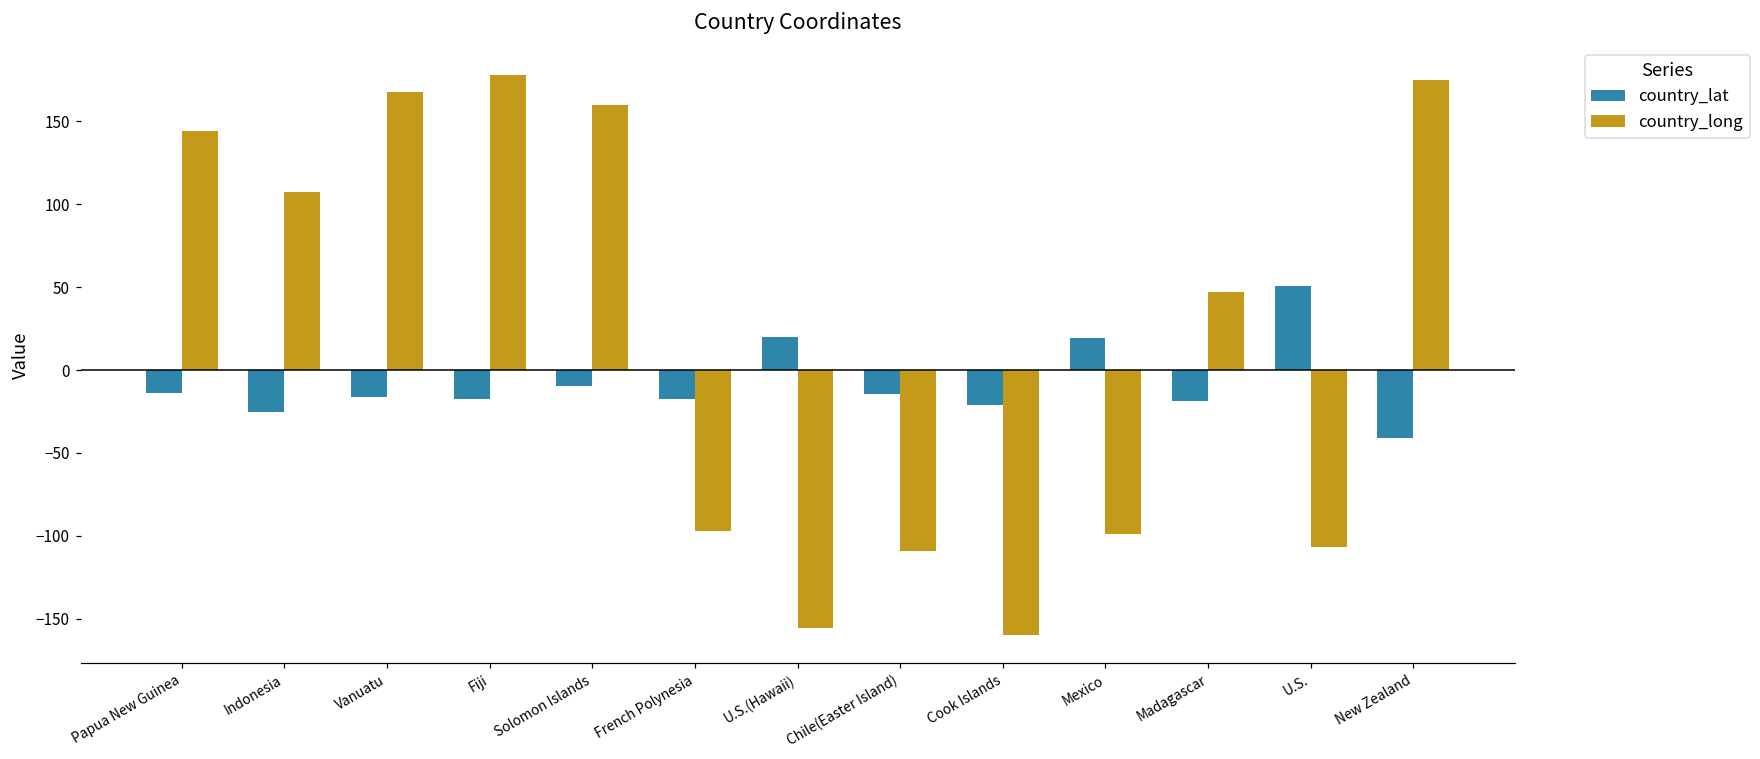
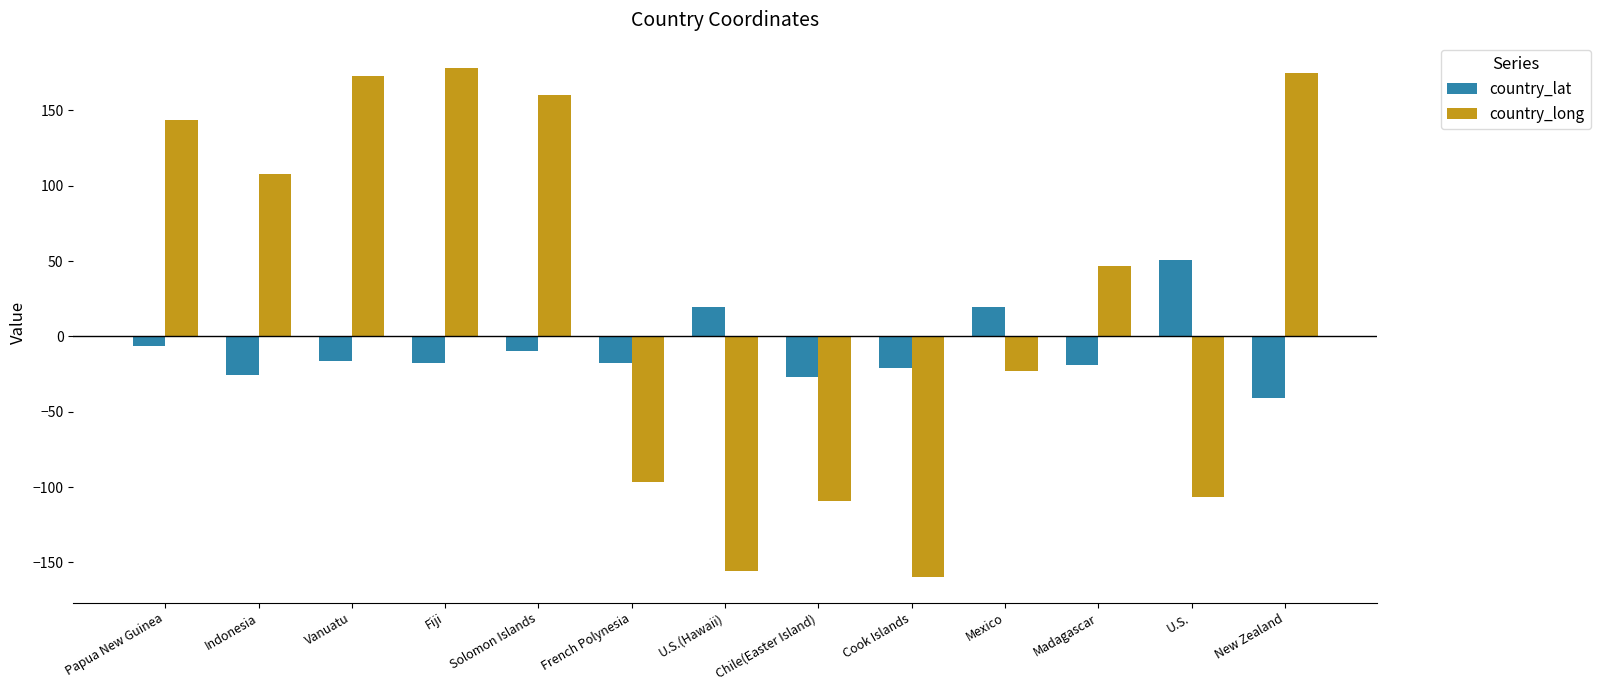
  {
    "country_lat": {
-     "Papua New Guinea": -14,
+     "Papua New Guinea": -6,
      "Indonesia": -25,
      "Vanuatu": -16,
      "Fiji": -18,
      "Solomon Islands": -10,
      "French Polynesia": -18,
      "U.S.(Hawaii)": 20,
-     "Chile(Easter Island)": -14,
+     "Chile(Easter Island)": -27,
      "Cook Islands": -21,
      "Mexico": 19,
      "Madagascar": -19,
      "U.S.": 51,
      "New Zealand": -41
    },
    "country_long": {
      "Papua New Guinea": 144,
      "Indonesia": 108,
-     "Vanuatu": 168,
+     "Vanuatu": 173,
      "Fiji": 178,
      "Solomon Islands": 160,
      "French Polynesia": -97,
      "U.S.(Hawaii)": -156,
      "Chile(Easter Island)": -109,
      "Cook Islands": -160,
-     "Mexico": -99,
+     "Mexico": -23,
      "Madagascar": 47,
      "U.S.": -107,
      "New Zealand": 175
    }
  }
